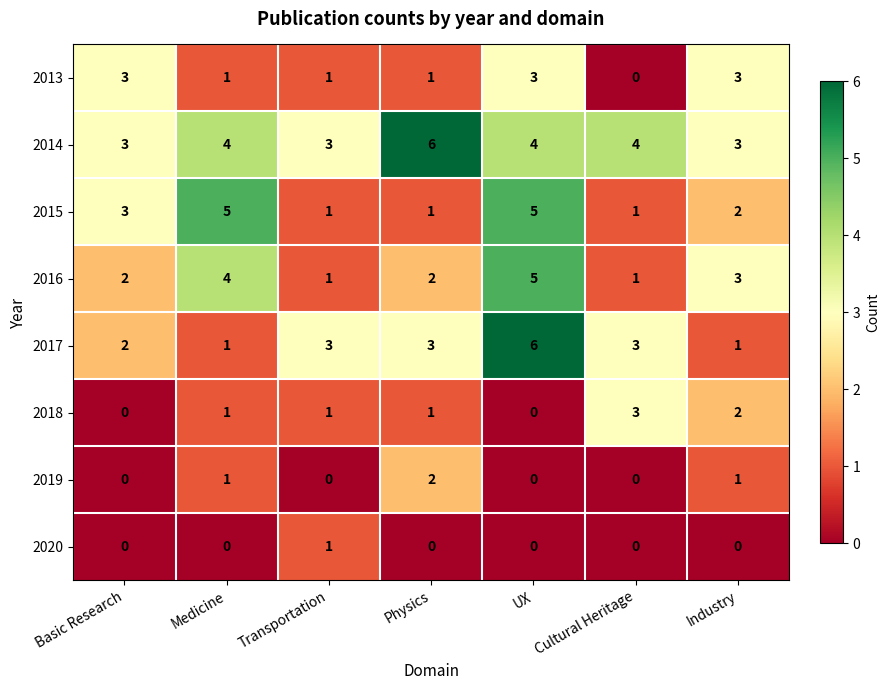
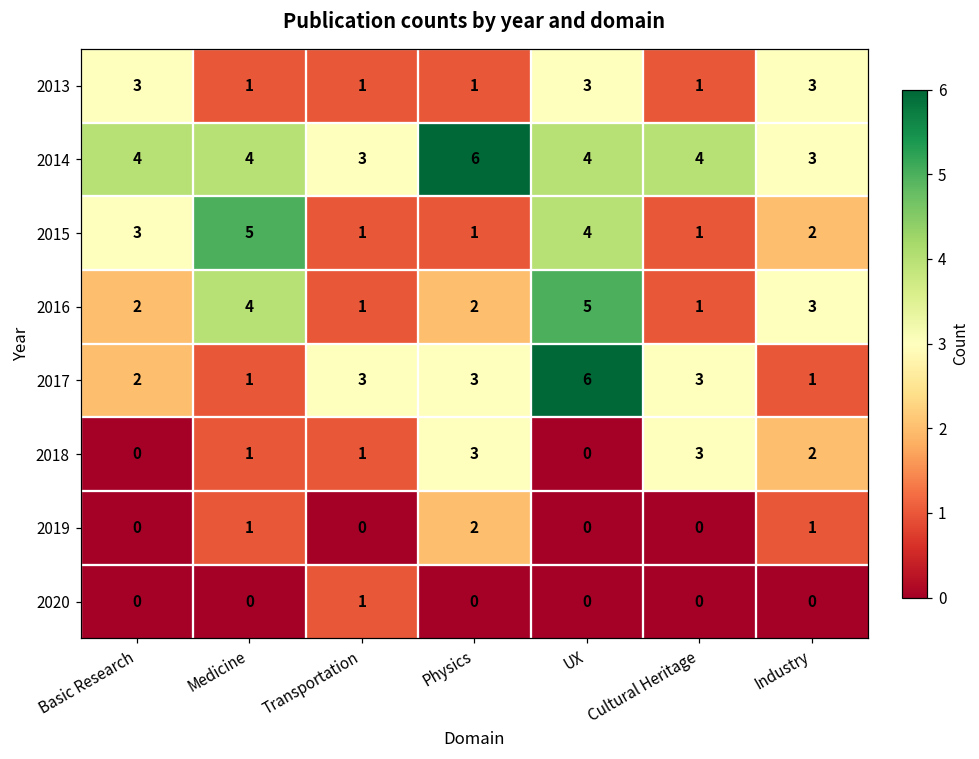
  {
    "2013": {
      "Basic Research": 3,
      "Medicine": 1,
      "Transportation": 1,
      "Physics": 1,
      "UX": 3,
-     "Cultural Heritage": 0,
+     "Cultural Heritage": 1,
      "Industry": 3
    },
    "2014": {
-     "Basic Research": 3,
+     "Basic Research": 4,
      "Medicine": 4,
      "Transportation": 3,
      "Physics": 6,
      "UX": 4,
      "Cultural Heritage": 4,
      "Industry": 3
    },
    "2015": {
      "Basic Research": 3,
      "Medicine": 5,
      "Transportation": 1,
      "Physics": 1,
-     "UX": 5,
+     "UX": 4,
      "Cultural Heritage": 1,
      "Industry": 2
    },
    "2016": {
      "Basic Research": 2,
      "Medicine": 4,
      "Transportation": 1,
      "Physics": 2,
      "UX": 5,
      "Cultural Heritage": 1,
      "Industry": 3
    },
    "2017": {
      "Basic Research": 2,
      "Medicine": 1,
      "Transportation": 3,
      "Physics": 3,
      "UX": 6,
      "Cultural Heritage": 3,
      "Industry": 1
    },
    "2018": {
      "Basic Research": 0,
      "Medicine": 1,
      "Transportation": 1,
-     "Physics": 1,
+     "Physics": 3,
      "UX": 0,
      "Cultural Heritage": 3,
      "Industry": 2
    },
    "2019": {
      "Basic Research": 0,
      "Medicine": 1,
      "Transportation": 0,
      "Physics": 2,
      "UX": 0,
      "Cultural Heritage": 0,
      "Industry": 1
    },
    "2020": {
      "Basic Research": 0,
      "Medicine": 0,
      "Transportation": 1,
      "Physics": 0,
      "UX": 0,
      "Cultural Heritage": 0,
      "Industry": 0
    }
  }
